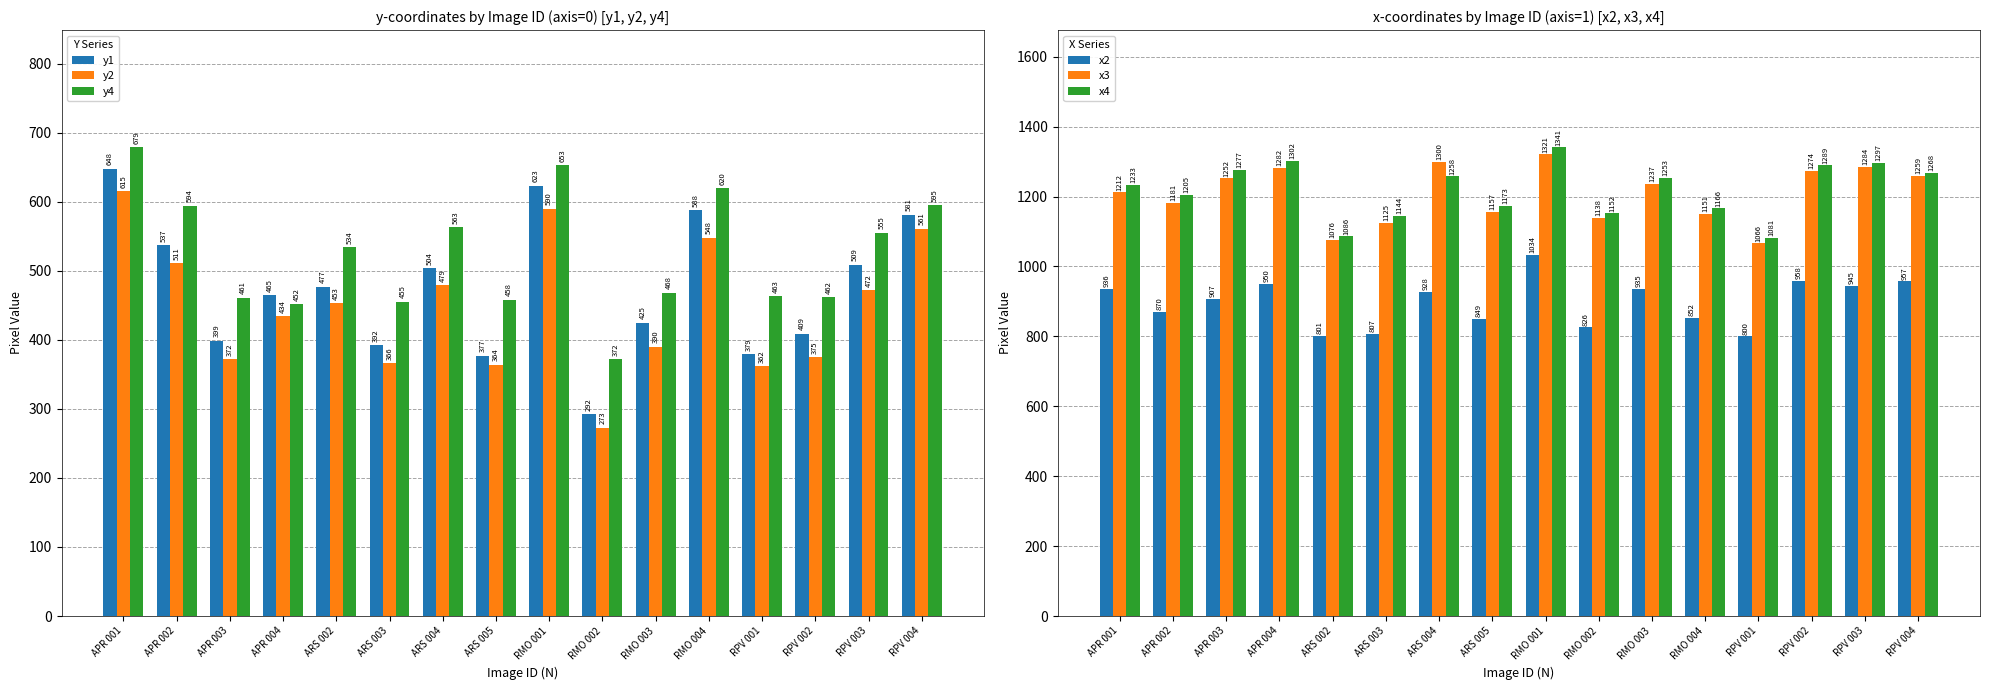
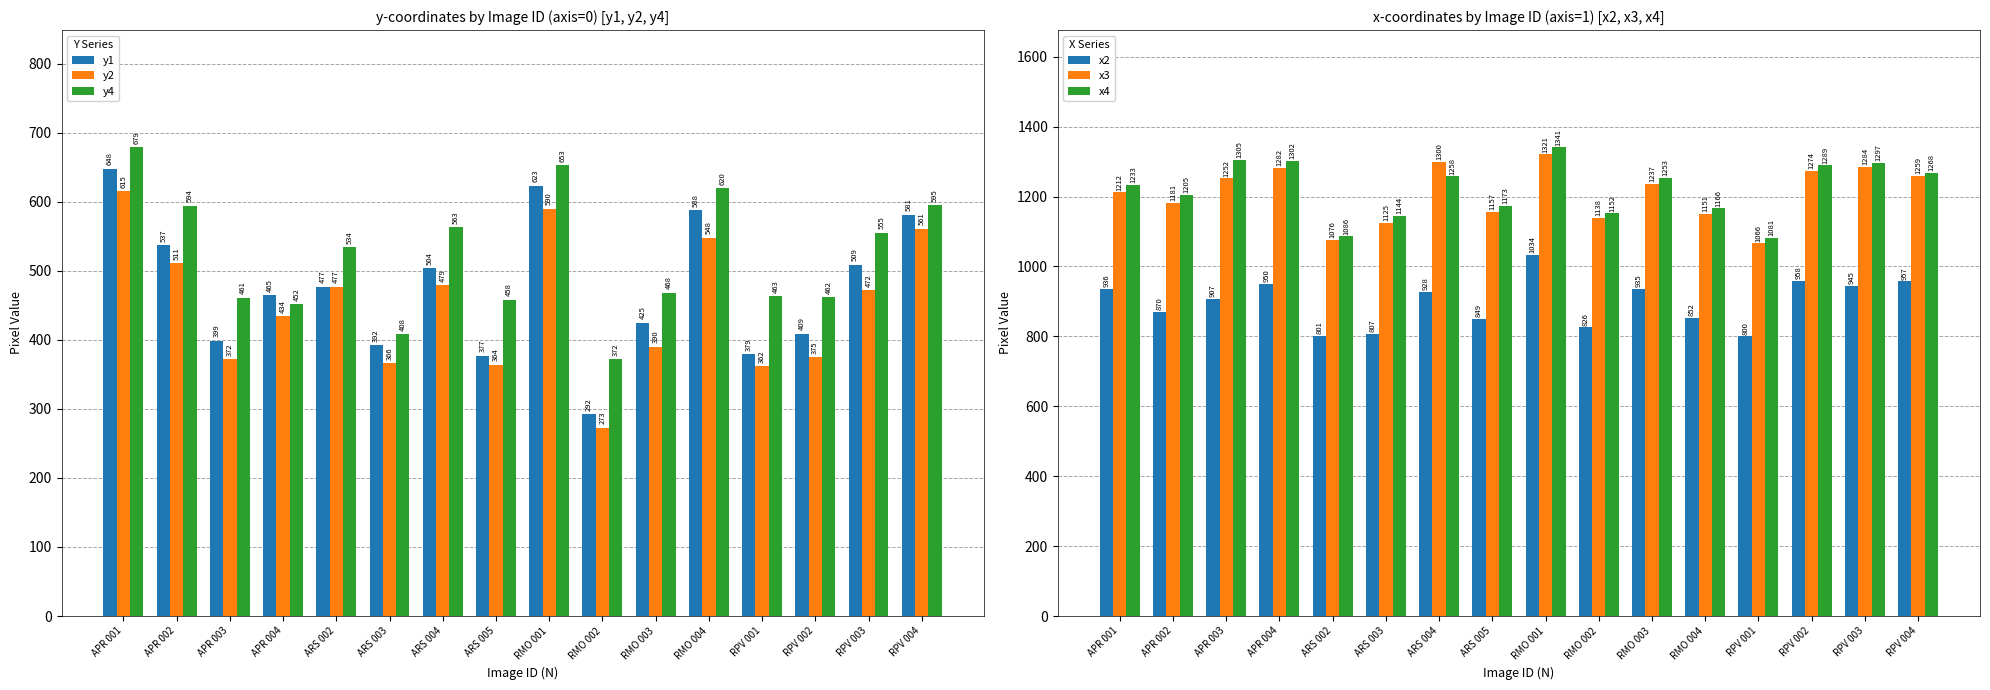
  {
    "y-coordinates by Image ID (axis=0) [y1, y2, y4]": {
      "y1": {
        "APR 001": 648,
        "APR 002": 537,
        "APR 003": 399,
        "APR 004": 465,
        "ARS 002": 477,
        "ARS 003": 392,
        "ARS 004": 504,
        "ARS 005": 377,
        "RMO 001": 623,
        "RMO 002": 292,
        "RMO 003": 425,
        "RMO 004": 588,
        "RPV 001": 379,
        "RPV 002": 409,
        "RPV 003": 509,
        "RPV 004": 581
      },
      "y2": {
        "APR 001": 615,
        "APR 002": 511,
        "APR 003": 372,
        "APR 004": 434,
-       "ARS 002": 453,
+       "ARS 002": 477,
        "ARS 003": 366,
        "ARS 004": 479,
        "ARS 005": 364,
        "RMO 001": 590,
        "RMO 002": 273,
        "RMO 003": 390,
        "RMO 004": 548,
        "RPV 001": 362,
        "RPV 002": 375,
        "RPV 003": 472,
        "RPV 004": 561
      },
      "y4": {
        "APR 001": 679,
        "APR 002": 594,
        "APR 003": 461,
        "APR 004": 452,
        "ARS 002": 534,
-       "ARS 003": 455,
+       "ARS 003": 408,
        "ARS 004": 563,
        "ARS 005": 458,
        "RMO 001": 653,
        "RMO 002": 372,
        "RMO 003": 468,
        "RMO 004": 620,
        "RPV 001": 463,
        "RPV 002": 462,
        "RPV 003": 555,
        "RPV 004": 595
      }
    },
    "x-coordinates by Image ID (axis=1) [x2, x3, x4]": {
      "x2": {
        "APR 001": 936,
        "APR 002": 870,
        "APR 003": 907,
        "APR 004": 950,
        "ARS 002": 801,
        "ARS 003": 807,
        "ARS 004": 928,
        "ARS 005": 849,
        "RMO 001": 1034,
        "RMO 002": 826,
        "RMO 003": 935,
        "RMO 004": 852,
        "RPV 001": 800,
        "RPV 002": 958,
        "RPV 003": 945,
        "RPV 004": 957
      },
      "x3": {
        "APR 001": 1212,
        "APR 002": 1181,
        "APR 003": 1252,
        "APR 004": 1282,
        "ARS 002": 1076,
        "ARS 003": 1125,
        "ARS 004": 1300,
        "ARS 005": 1157,
        "RMO 001": 1321,
        "RMO 002": 1138,
        "RMO 003": 1237,
        "RMO 004": 1151,
        "RPV 001": 1066,
        "RPV 002": 1274,
        "RPV 003": 1284,
        "RPV 004": 1259
      },
      "x4": {
        "APR 001": 1233,
        "APR 002": 1205,
-       "APR 003": 1277,
+       "APR 003": 1305,
        "APR 004": 1302,
        "ARS 002": 1086,
        "ARS 003": 1144,
        "ARS 004": 1258,
        "ARS 005": 1173,
        "RMO 001": 1341,
        "RMO 002": 1152,
        "RMO 003": 1253,
        "RMO 004": 1166,
        "RPV 001": 1081,
        "RPV 002": 1289,
        "RPV 003": 1297,
        "RPV 004": 1268
      }
    }
  }
